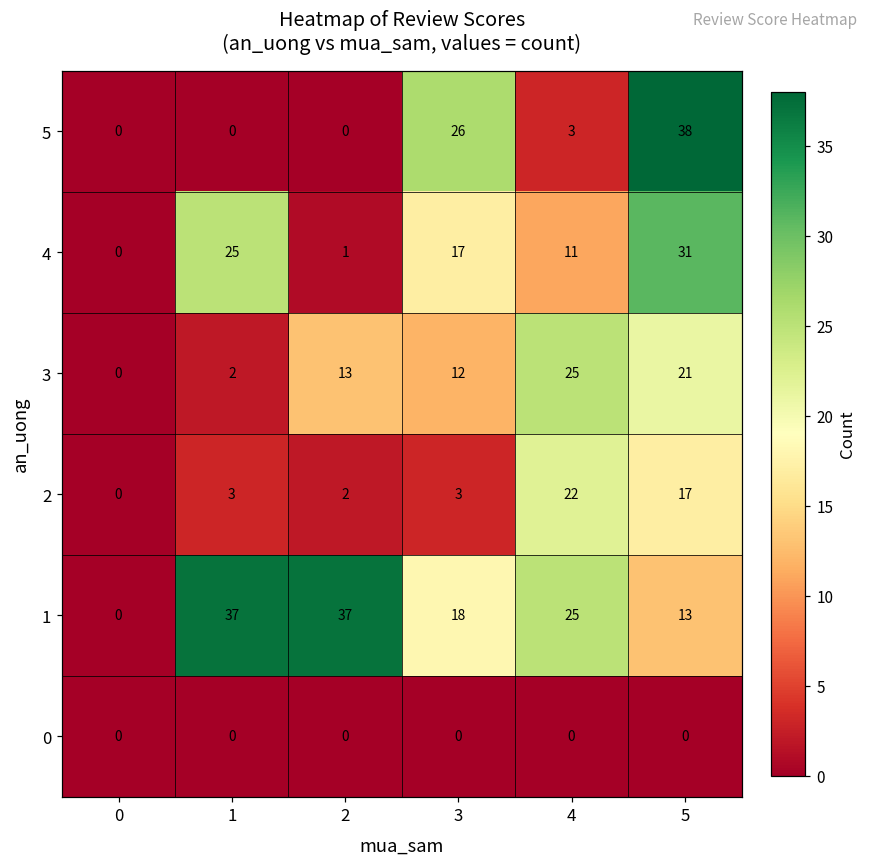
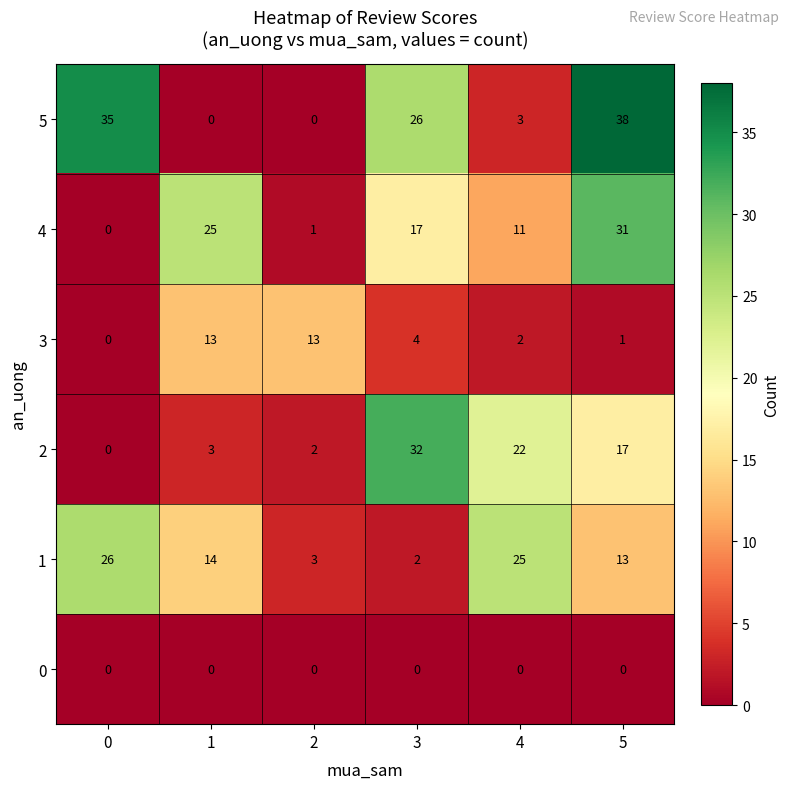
  {
    "5": {
-     "0": 0,
+     "0": 35,
      "1": 0,
      "2": 0,
      "3": 26,
      "4": 3,
      "5": 38
    },
    "4": {
      "0": 0,
      "1": 25,
      "2": 1,
      "3": 17,
      "4": 11,
      "5": 31
    },
    "3": {
      "0": 0,
-     "1": 2,
+     "1": 13,
      "2": 13,
-     "3": 12,
-     "4": 25,
-     "5": 21
+     "3": 4,
+     "4": 2,
+     "5": 1
    },
    "2": {
      "0": 0,
      "1": 3,
      "2": 2,
-     "3": 3,
+     "3": 32,
      "4": 22,
      "5": 17
    },
    "1": {
-     "0": 0,
-     "1": 37,
-     "2": 37,
-     "3": 18,
+     "0": 26,
+     "1": 14,
+     "2": 3,
+     "3": 2,
      "4": 25,
      "5": 13
    },
    "0": {
      "0": 0,
      "1": 0,
      "2": 0,
      "3": 0,
      "4": 0,
      "5": 0
    }
  }
